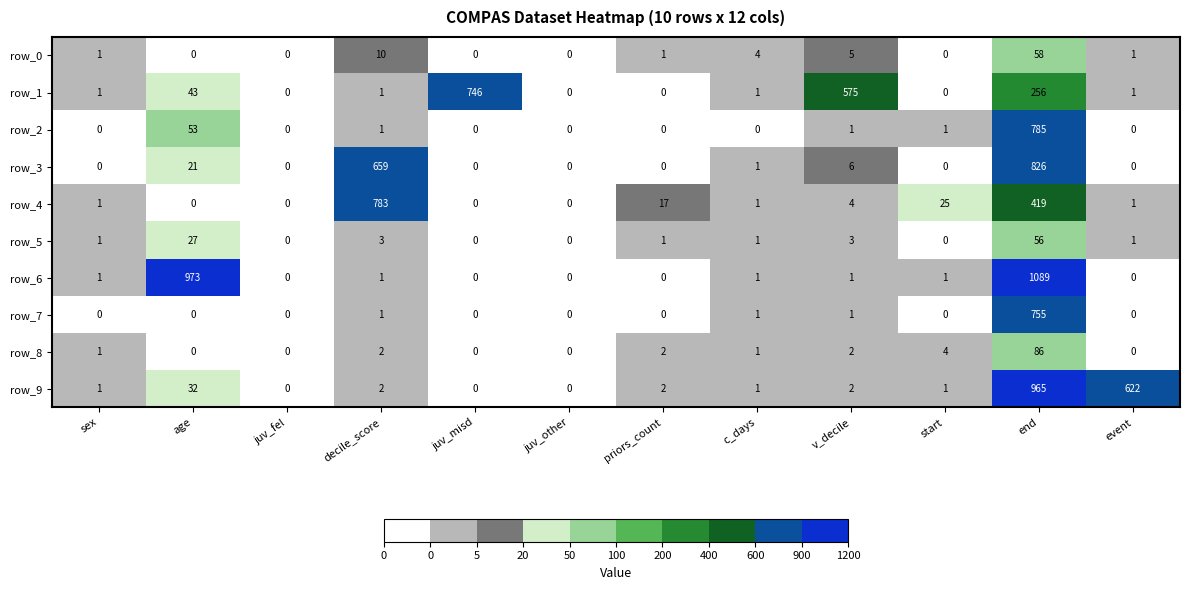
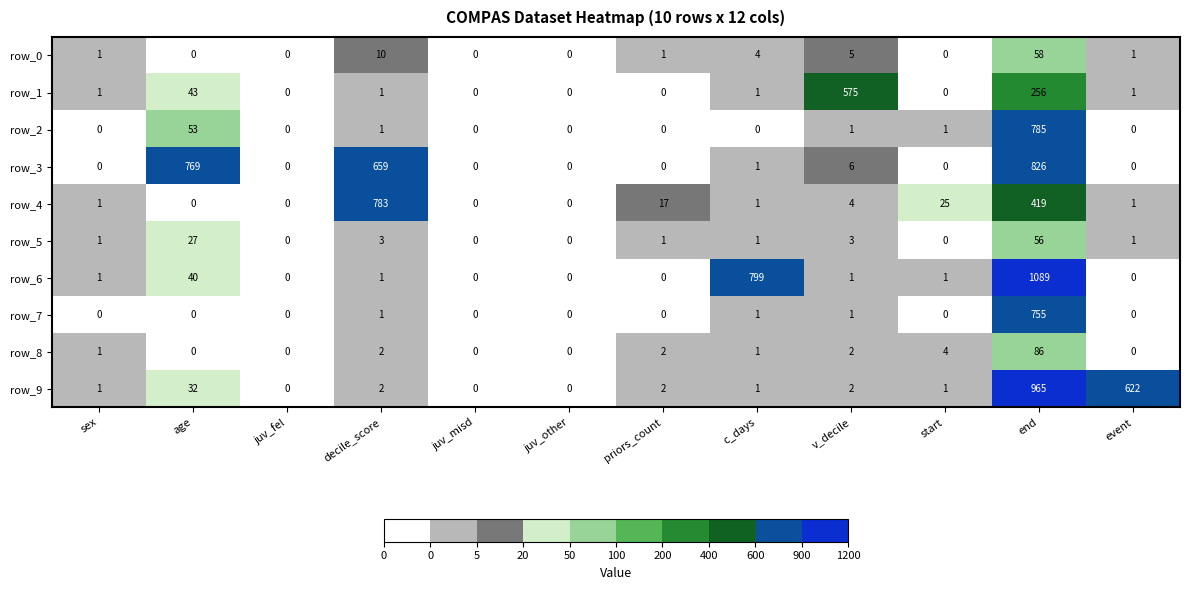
  {
    "row_0": {
      "sex": 1,
      "age": 0,
      "juv_fel": 0,
      "decile_score": 10,
      "juv_misd": 0,
      "juv_other": 0,
      "priors_count": 1,
      "c_days": 4,
      "v_decile": 5,
      "start": 0,
      "end": 58,
      "event": 1
    },
    "row_1": {
      "sex": 1,
      "age": 43,
      "juv_fel": 0,
      "decile_score": 1,
-     "juv_misd": 746,
+     "juv_misd": 0,
      "juv_other": 0,
      "priors_count": 0,
      "c_days": 1,
      "v_decile": 575,
      "start": 0,
      "end": 256,
      "event": 1
    },
    "row_2": {
      "sex": 0,
      "age": 53,
      "juv_fel": 0,
      "decile_score": 1,
      "juv_misd": 0,
      "juv_other": 0,
      "priors_count": 0,
      "c_days": 0,
      "v_decile": 1,
      "start": 1,
      "end": 785,
      "event": 0
    },
    "row_3": {
      "sex": 0,
-     "age": 21,
+     "age": 769,
      "juv_fel": 0,
      "decile_score": 659,
      "juv_misd": 0,
      "juv_other": 0,
      "priors_count": 0,
      "c_days": 1,
      "v_decile": 6,
      "start": 0,
      "end": 826,
      "event": 0
    },
    "row_4": {
      "sex": 1,
      "age": 0,
      "juv_fel": 0,
      "decile_score": 783,
      "juv_misd": 0,
      "juv_other": 0,
      "priors_count": 17,
      "c_days": 1,
      "v_decile": 4,
      "start": 25,
      "end": 419,
      "event": 1
    },
    "row_5": {
      "sex": 1,
      "age": 27,
      "juv_fel": 0,
      "decile_score": 3,
      "juv_misd": 0,
      "juv_other": 0,
      "priors_count": 1,
      "c_days": 1,
      "v_decile": 3,
      "start": 0,
      "end": 56,
      "event": 1
    },
    "row_6": {
      "sex": 1,
-     "age": 973,
+     "age": 40,
      "juv_fel": 0,
      "decile_score": 1,
      "juv_misd": 0,
      "juv_other": 0,
      "priors_count": 0,
-     "c_days": 1,
+     "c_days": 799,
      "v_decile": 1,
      "start": 1,
      "end": 1089,
      "event": 0
    },
    "row_7": {
      "sex": 0,
      "age": 0,
      "juv_fel": 0,
      "decile_score": 1,
      "juv_misd": 0,
      "juv_other": 0,
      "priors_count": 0,
      "c_days": 1,
      "v_decile": 1,
      "start": 0,
      "end": 755,
      "event": 0
    },
    "row_8": {
      "sex": 1,
      "age": 0,
      "juv_fel": 0,
      "decile_score": 2,
      "juv_misd": 0,
      "juv_other": 0,
      "priors_count": 2,
      "c_days": 1,
      "v_decile": 2,
      "start": 4,
      "end": 86,
      "event": 0
    },
    "row_9": {
      "sex": 1,
      "age": 32,
      "juv_fel": 0,
      "decile_score": 2,
      "juv_misd": 0,
      "juv_other": 0,
      "priors_count": 2,
      "c_days": 1,
      "v_decile": 2,
      "start": 1,
      "end": 965,
      "event": 622
    }
  }
